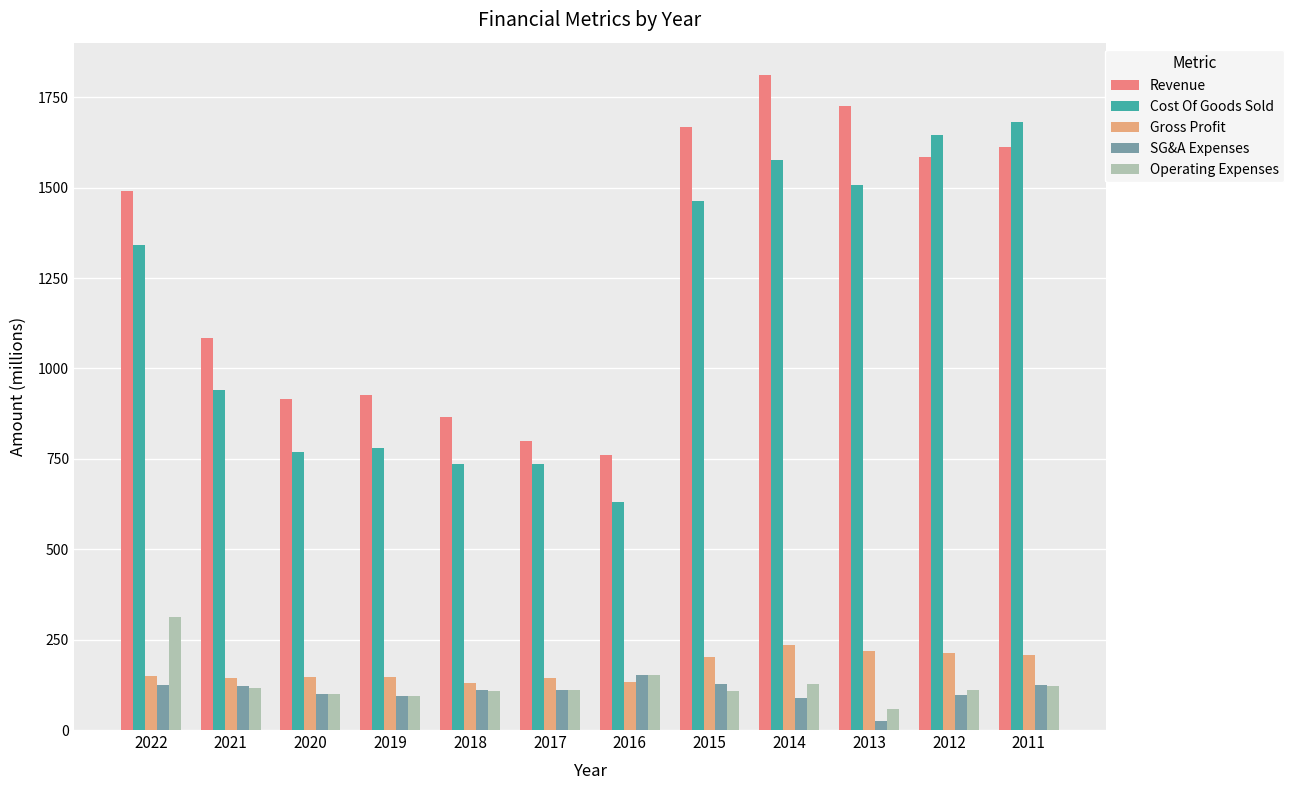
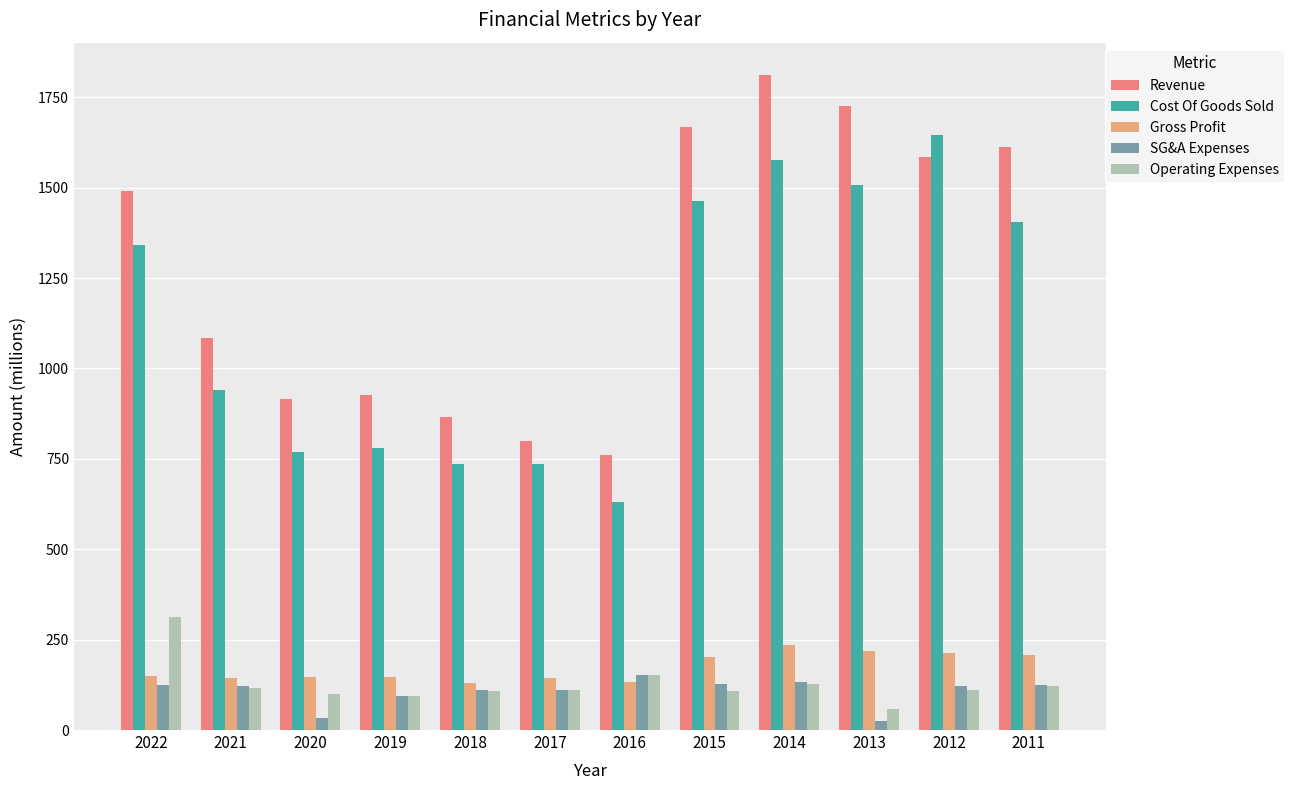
  {
    "Cost Of Goods Sold": {
      "2022": 1340,
      "2021": 940,
      "2020": 770,
      "2019": 780,
      "2018": 740,
      "2017": 740,
      "2016": 630,
      "2015": 1460,
      "2014": 1580,
      "2013": 1510,
      "2012": 1650,
-     "2011": 1680
+     "2011": 1410
    },
    "SG&A Expenses": {
      "2022": 130,
      "2021": 120,
-     "2020": 100,
+     "2020": 30,
      "2019": 90,
      "2018": 110,
      "2017": 110,
      "2016": 150,
      "2015": 130,
-     "2014": 90,
+     "2014": 130,
      "2013": 30,
-     "2012": 100,
+     "2012": 120,
      "2011": 120
    },
    "Operating Expenses": {
      "2022": 310,
      "2021": 120,
      "2020": 100,
      "2019": 90,
      "2018": 110,
      "2017": 110,
      "2016": 150,
      "2015": 110,
      "2014": 130,
      "2013": 60,
      "2012": 110,
      "2011": 120
    }
  }
